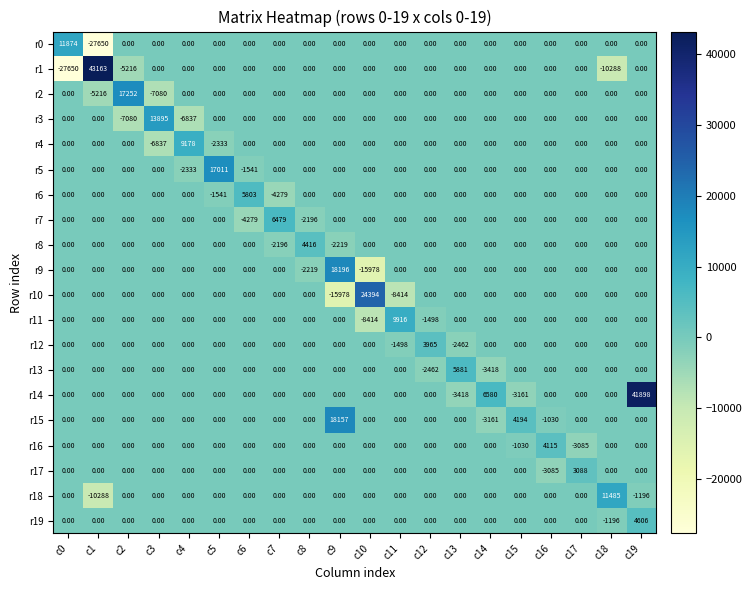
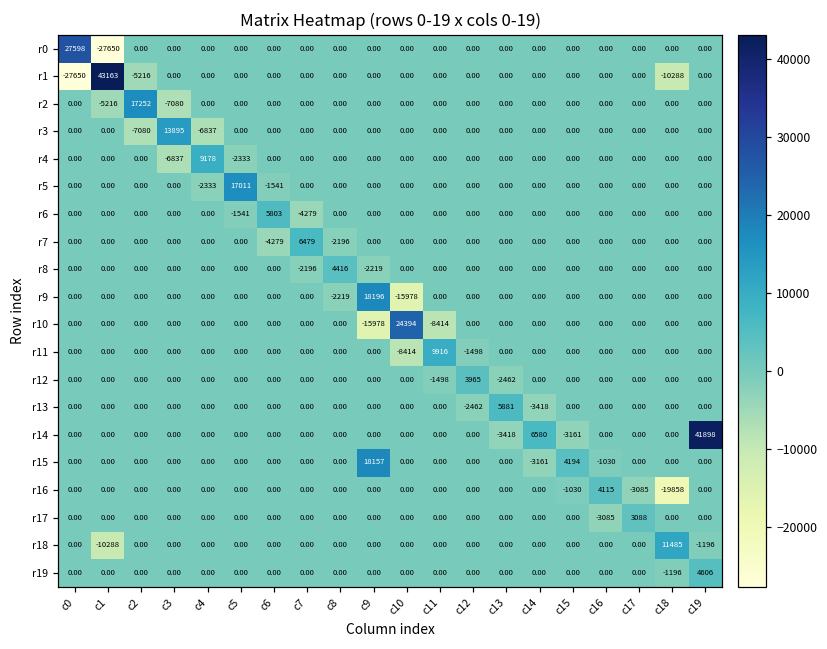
  {
    "r0": {
-     "c0": 11874,
+     "c0": 27598,
      "c1": -27650,
      "c2": 0.00,
      "c3": 0.00,
      "c4": 0.00,
      "c5": 0.00,
      "c6": 0.00,
      "c7": 0.00,
      "c8": 0.00,
      "c9": 0.00,
      "c10": 0.00,
      "c11": 0.00,
      "c12": 0.00,
      "c13": 0.00,
      "c14": 0.00,
      "c15": 0.00,
      "c16": 0.00,
      "c17": 0.00,
      "c18": 0.00,
      "c19": 0.00
    },
    "r16": {
      "c0": 0.00,
      "c1": 0.00,
      "c2": 0.00,
      "c3": 0.00,
      "c4": 0.00,
      "c5": 0.00,
      "c6": 0.00,
      "c7": 0.00,
      "c8": 0.00,
      "c9": 0.00,
      "c10": 0.00,
      "c11": 0.00,
      "c12": 0.00,
      "c13": 0.00,
      "c14": 0.00,
      "c15": -1030,
      "c16": 4115,
      "c17": -3085,
-     "c18": 0.00,
+     "c18": -19858,
      "c19": 0.00
    }
  }
